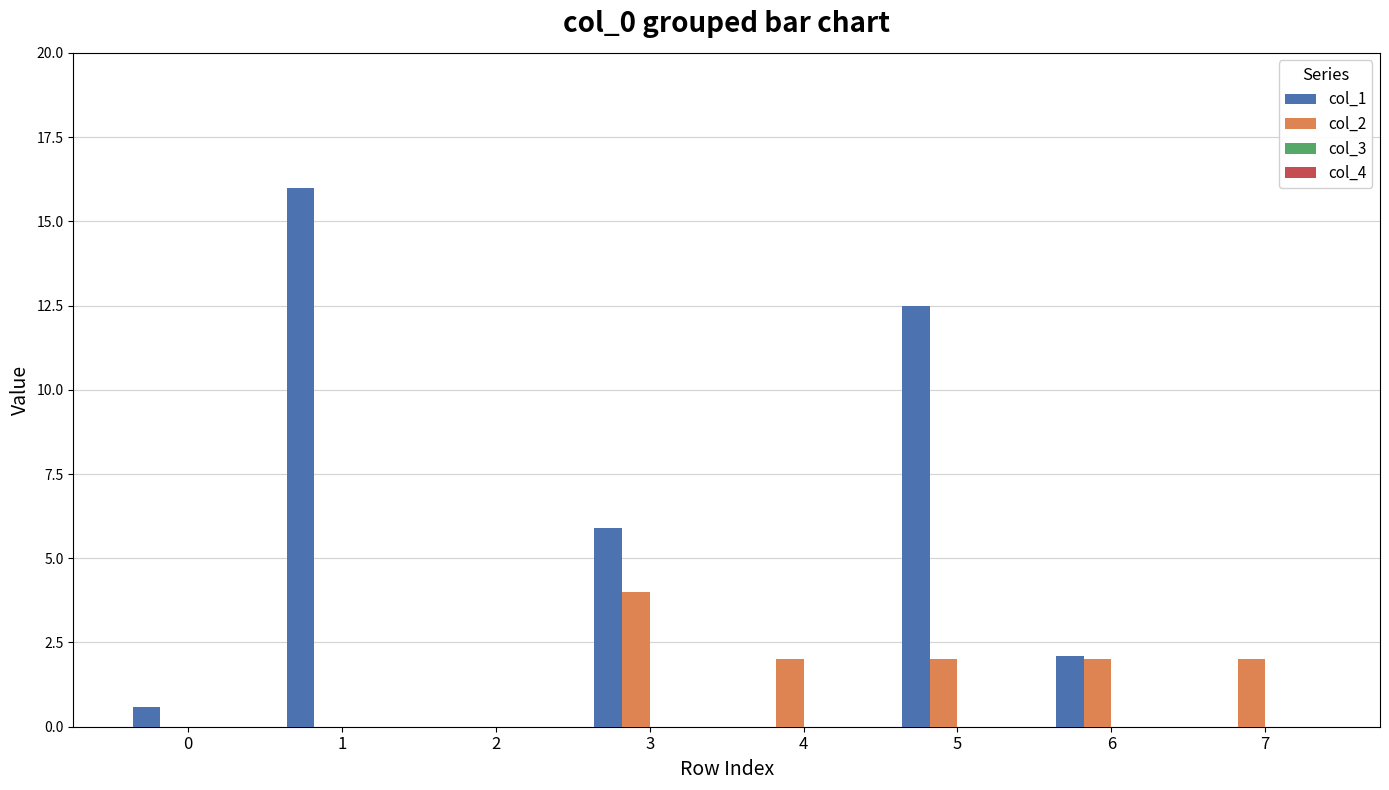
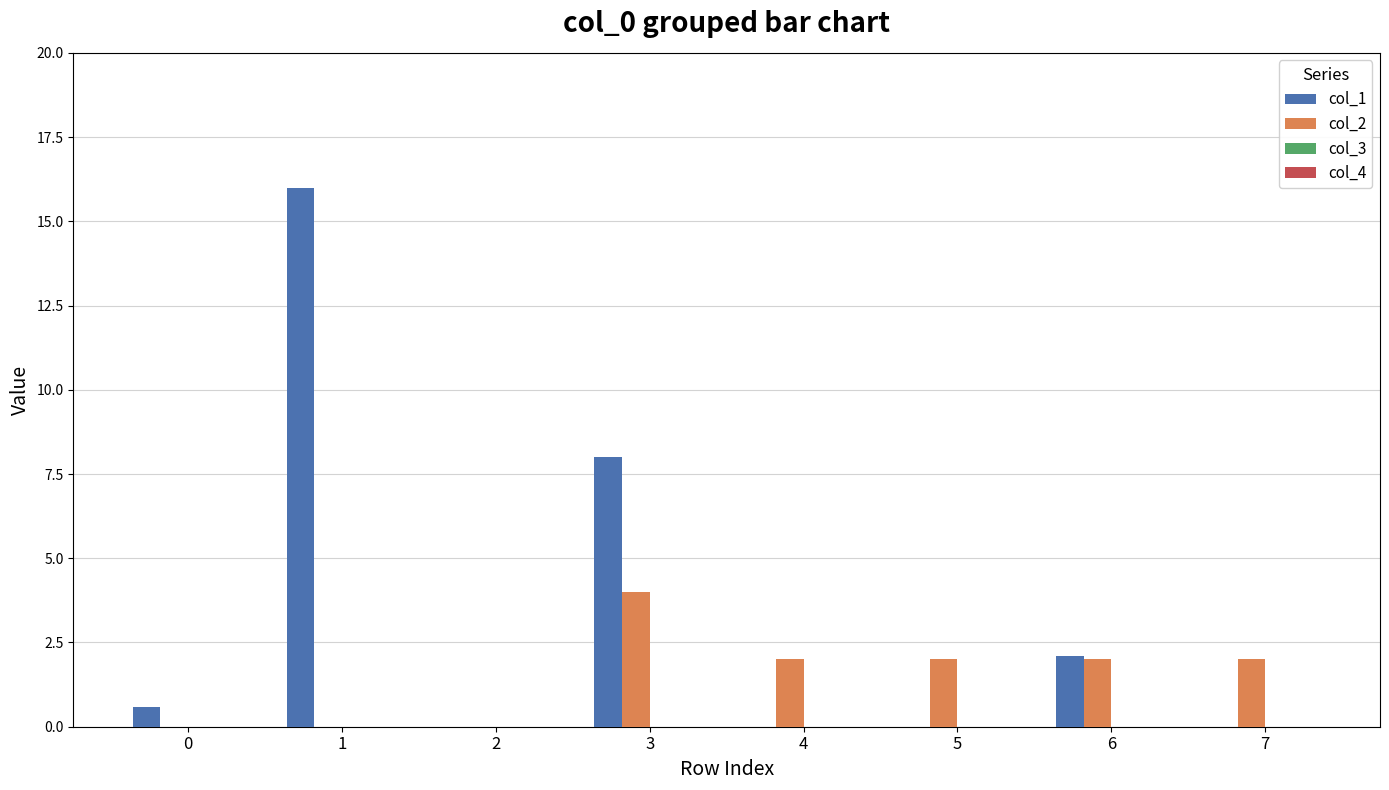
  {
    "col_1": {
      "0": 0.6,
      "1": 16.0,
      "2": 0.0,
-     "3": 5.9,
+     "3": 8.0,
      "4": 0.0,
-     "5": 12.5,
+     "5": 0.0,
      "6": 2.1,
      "7": 0.0
    },
    "col_3": {
      "0": 0.0,
      "1": 0.0,
      "2": 0.0,
      "3": 0.0,
      "4": 0.0,
      "5": 0.0,
      "6": 0.0,
      "7": 0.0
    }
  }
